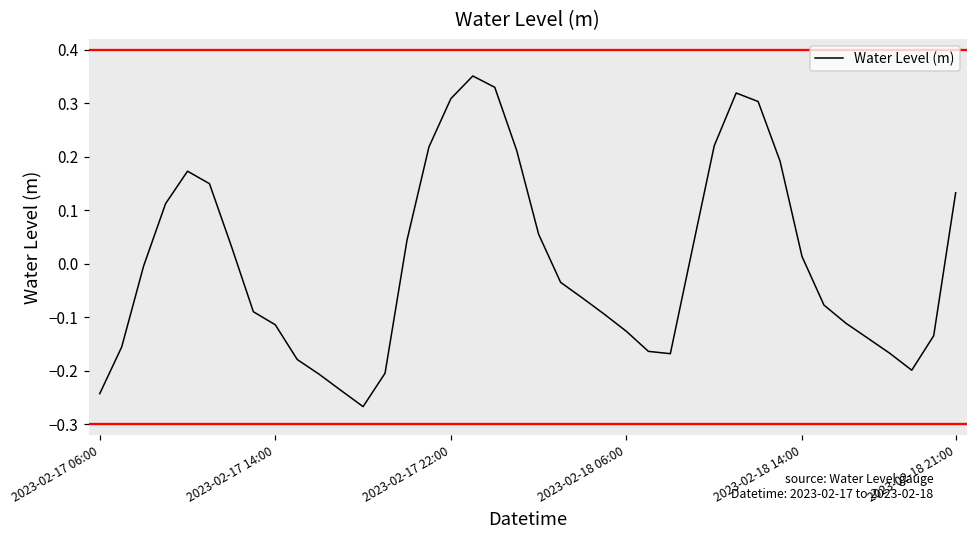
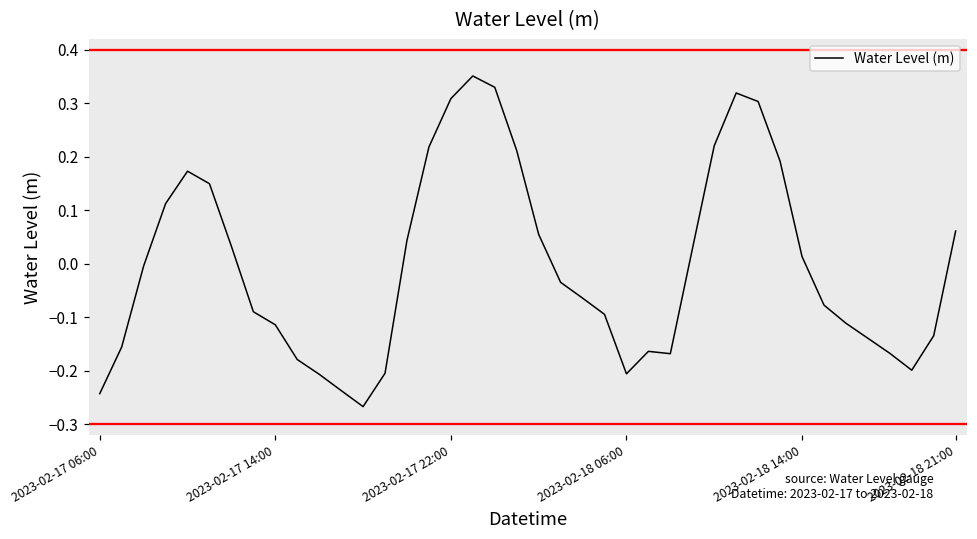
  {
    "2023-02-17 06:00": -0.24,
    "2023-02-17 14:00": -0.11,
    "2023-02-17 22:00": 0.31,
-   "2023-02-18 06:00": -0.13,
+   "2023-02-18 06:00": -0.21,
    "2023-02-18 14:00": 0.01,
-   "2023-02-18 21:00": 0.13
+   "2023-02-18 21:00": 0.06
  }
